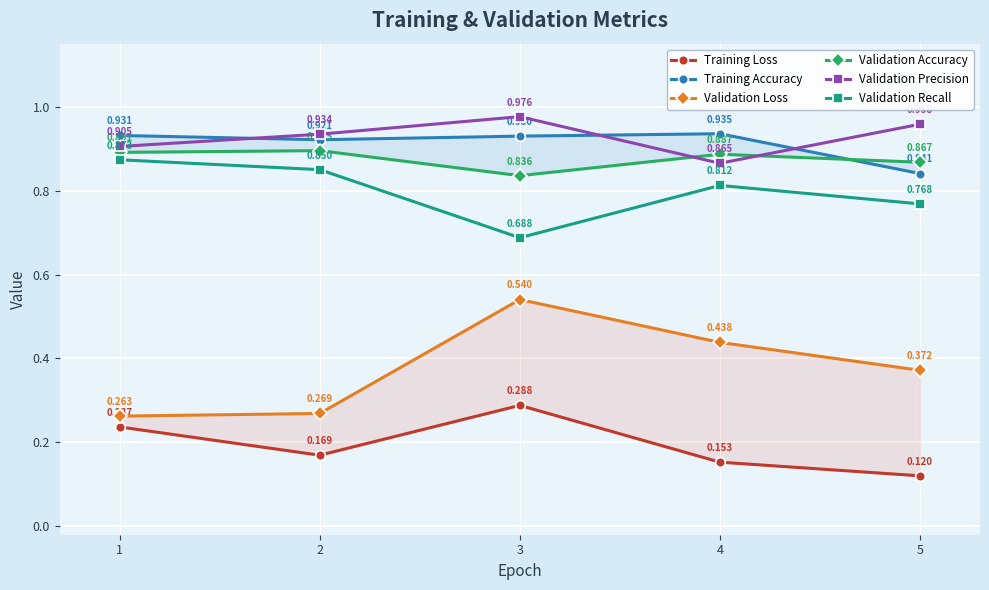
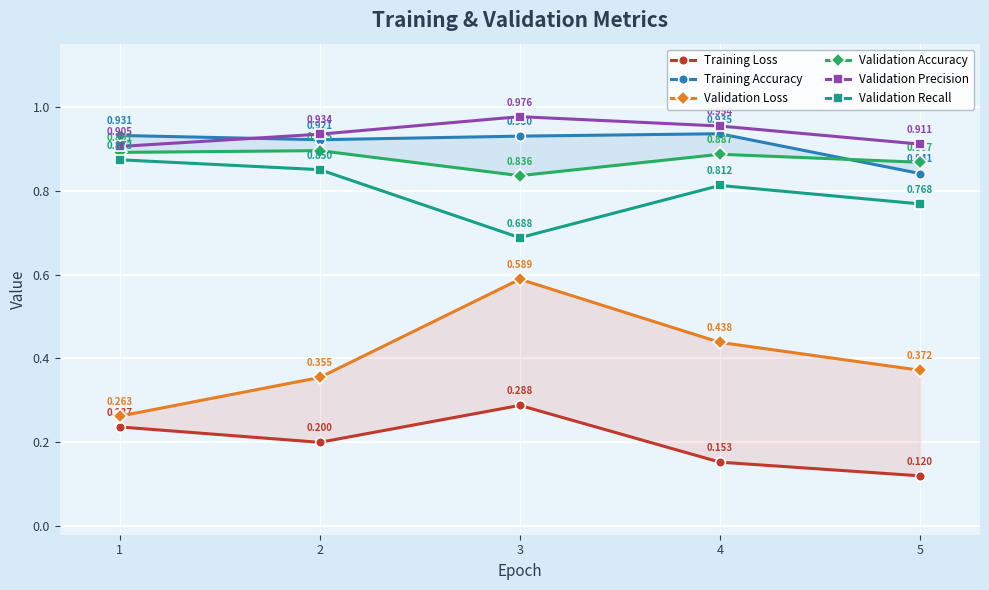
  {
    "Training Loss": {
-     "2": 0.169,
+     "2": 0.200,
      "3": 0.288,
      "4": 0.153,
      "5": 0.120
    },
    "Validation Loss": {
      "1": 0.263,
-     "2": 0.269,
-     "3": 0.540,
+     "2": 0.355,
+     "3": 0.589,
      "4": 0.438,
      "5": 0.372
    },
    "Validation Precision": {
-     "4": 0.87,
-     "5": 0.96
+     "4": 0.95,
+     "5": 0.91
    }
  }
